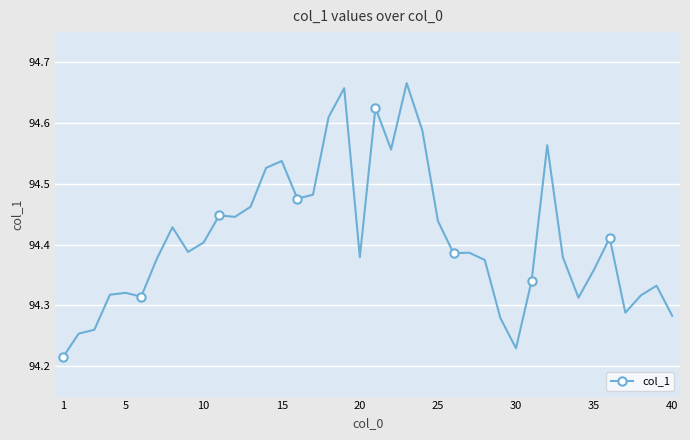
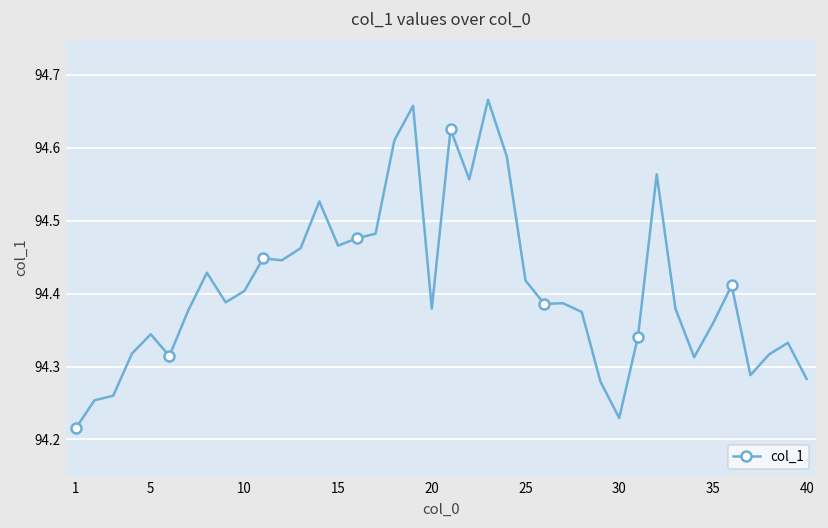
  {
    "1": 94.22,
-   "5": 94.32,
+   "5": 94.34,
    "10": 94.40,
-   "15": 94.54,
+   "15": 94.47,
    "20": 94.38,
-   "25": 94.44,
+   "25": 94.42,
    "30": 94.23,
    "35": 94.36,
    "40": 94.28
  }
